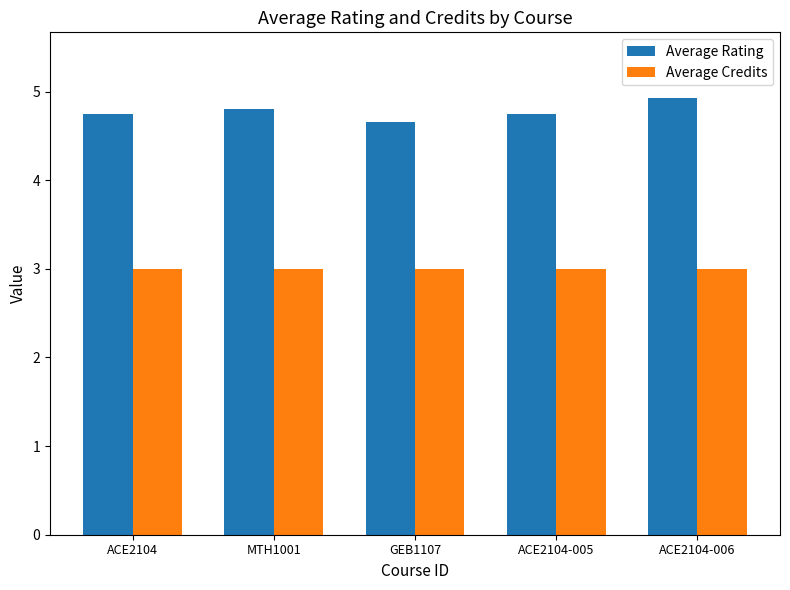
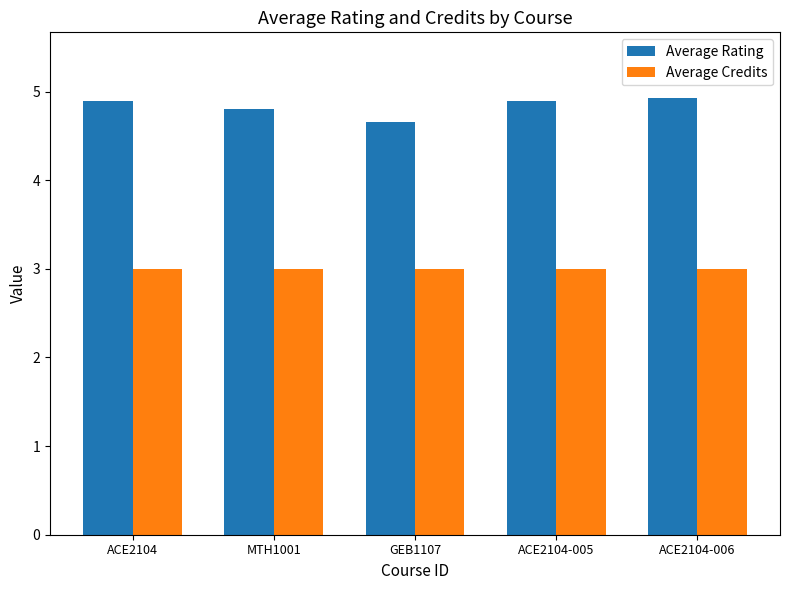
  {
    "Average Rating": {
-     "ACE2104": 4.8,
+     "ACE2104": 4.9,
      "MTH1001": 4.8,
      "GEB1107": 4.7,
-     "ACE2104-005": 4.8,
+     "ACE2104-005": 4.9,
      "ACE2104-006": 4.9
    },
    "Average Credits": {
      "ACE2104": 3.0,
      "MTH1001": 3.0,
      "GEB1107": 3.0,
      "ACE2104-005": 3.0,
      "ACE2104-006": 3.0
    }
  }
